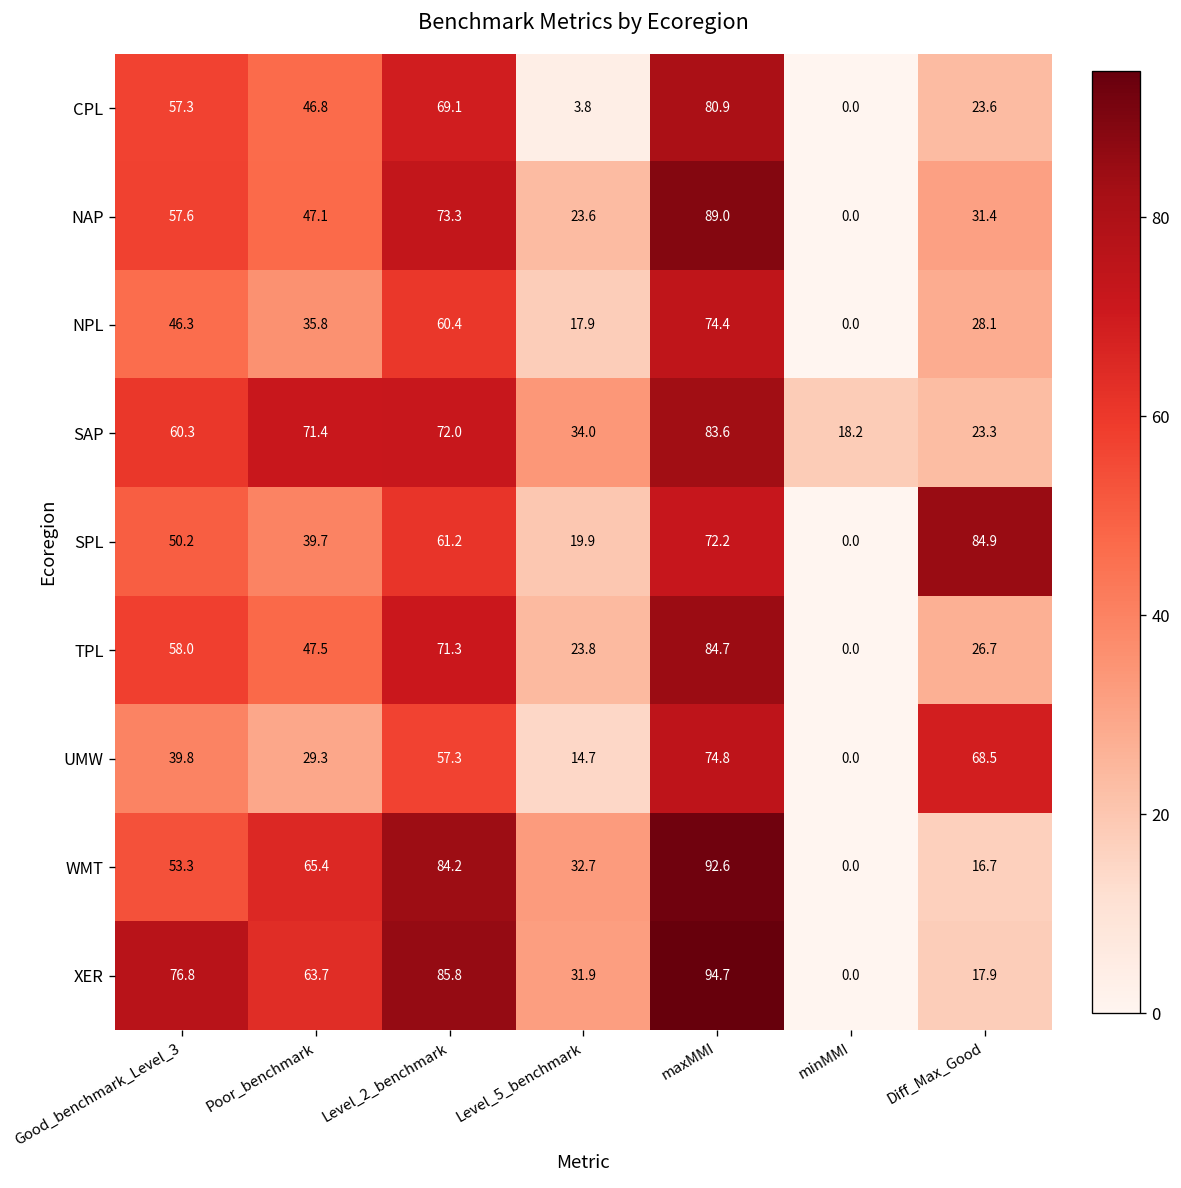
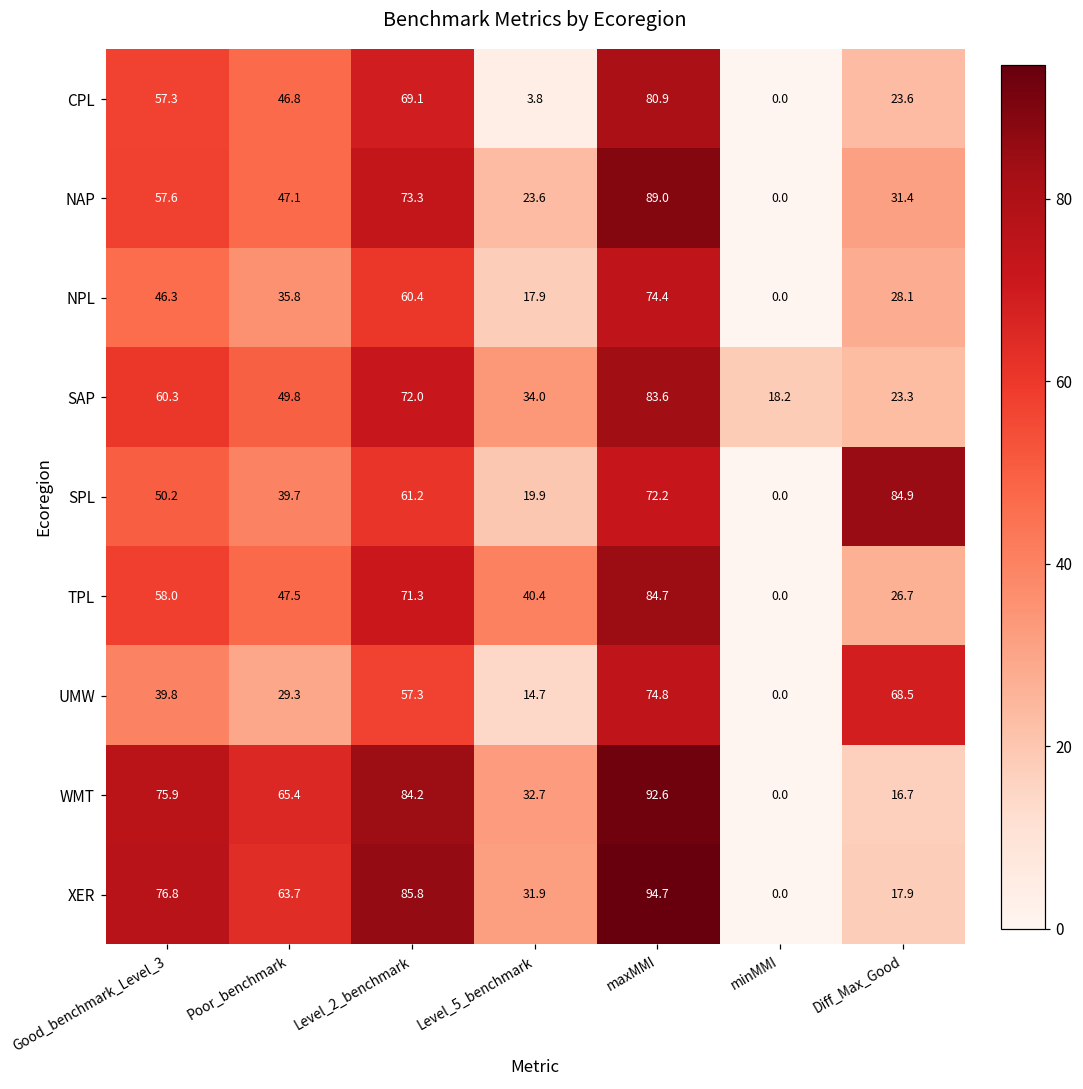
  {
    "CPL": {
      "Good_benchmark_Level_3": 57.3,
      "Poor_benchmark": 46.8,
      "Level_2_benchmark": 69.1,
      "Level_5_benchmark": 3.8,
      "maxMMI": 80.9,
      "minMMI": 0.0,
      "Diff_Max_Good": 23.6
    },
    "NAP": {
      "Good_benchmark_Level_3": 57.6,
      "Poor_benchmark": 47.1,
      "Level_2_benchmark": 73.3,
      "Level_5_benchmark": 23.6,
      "maxMMI": 89.0,
      "minMMI": 0.0,
      "Diff_Max_Good": 31.4
    },
    "NPL": {
      "Good_benchmark_Level_3": 46.3,
      "Poor_benchmark": 35.8,
      "Level_2_benchmark": 60.4,
      "Level_5_benchmark": 17.9,
      "maxMMI": 74.4,
      "minMMI": 0.0,
      "Diff_Max_Good": 28.1
    },
    "SAP": {
      "Good_benchmark_Level_3": 60.3,
-     "Poor_benchmark": 71.4,
+     "Poor_benchmark": 49.8,
      "Level_2_benchmark": 72.0,
      "Level_5_benchmark": 34.0,
      "maxMMI": 83.6,
      "minMMI": 18.2,
      "Diff_Max_Good": 23.3
    },
    "SPL": {
      "Good_benchmark_Level_3": 50.2,
      "Poor_benchmark": 39.7,
      "Level_2_benchmark": 61.2,
      "Level_5_benchmark": 19.9,
      "maxMMI": 72.2,
      "minMMI": 0.0,
      "Diff_Max_Good": 84.9
    },
    "TPL": {
      "Good_benchmark_Level_3": 58.0,
      "Poor_benchmark": 47.5,
      "Level_2_benchmark": 71.3,
-     "Level_5_benchmark": 23.8,
+     "Level_5_benchmark": 40.4,
      "maxMMI": 84.7,
      "minMMI": 0.0,
      "Diff_Max_Good": 26.7
    },
    "UMW": {
      "Good_benchmark_Level_3": 39.8,
      "Poor_benchmark": 29.3,
      "Level_2_benchmark": 57.3,
      "Level_5_benchmark": 14.7,
      "maxMMI": 74.8,
      "minMMI": 0.0,
      "Diff_Max_Good": 68.5
    },
    "WMT": {
-     "Good_benchmark_Level_3": 53.3,
+     "Good_benchmark_Level_3": 75.9,
      "Poor_benchmark": 65.4,
      "Level_2_benchmark": 84.2,
      "Level_5_benchmark": 32.7,
      "maxMMI": 92.6,
      "minMMI": 0.0,
      "Diff_Max_Good": 16.7
    },
    "XER": {
      "Good_benchmark_Level_3": 76.8,
      "Poor_benchmark": 63.7,
      "Level_2_benchmark": 85.8,
      "Level_5_benchmark": 31.9,
      "maxMMI": 94.7,
      "minMMI": 0.0,
      "Diff_Max_Good": 17.9
    }
  }
